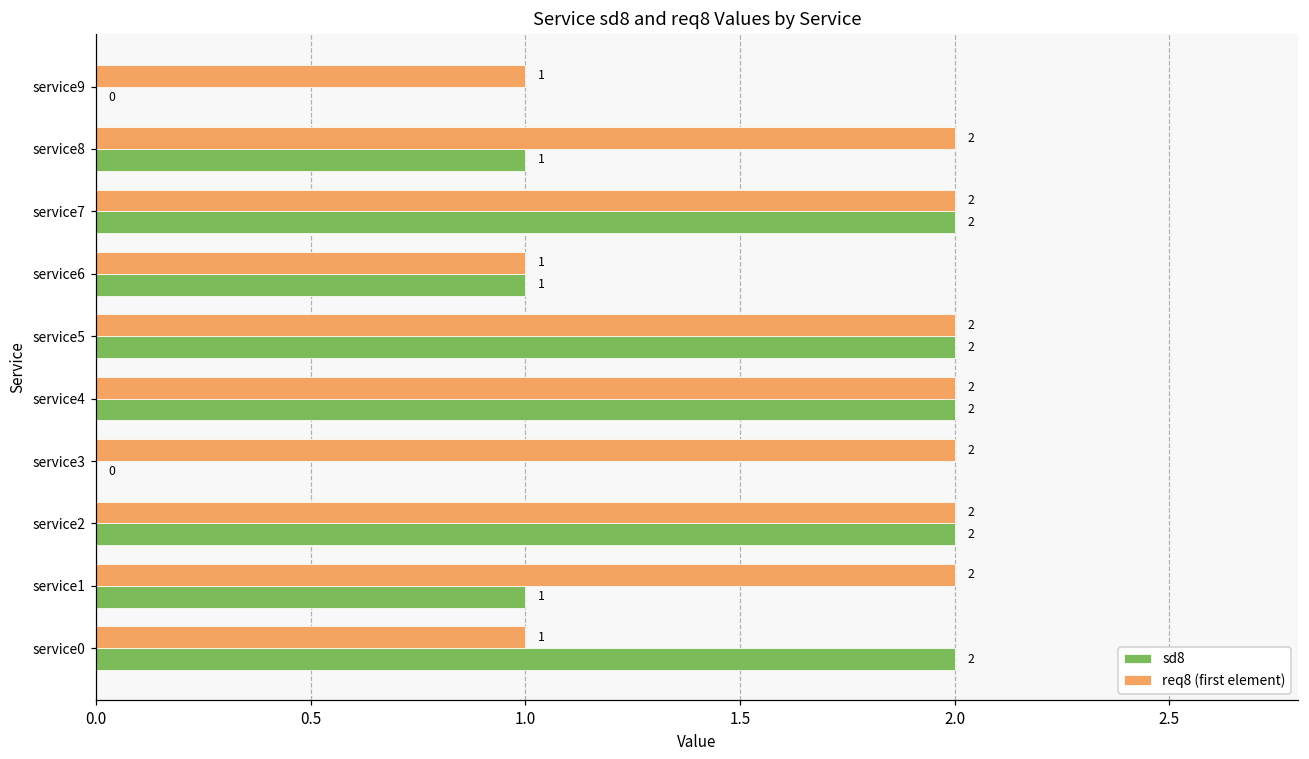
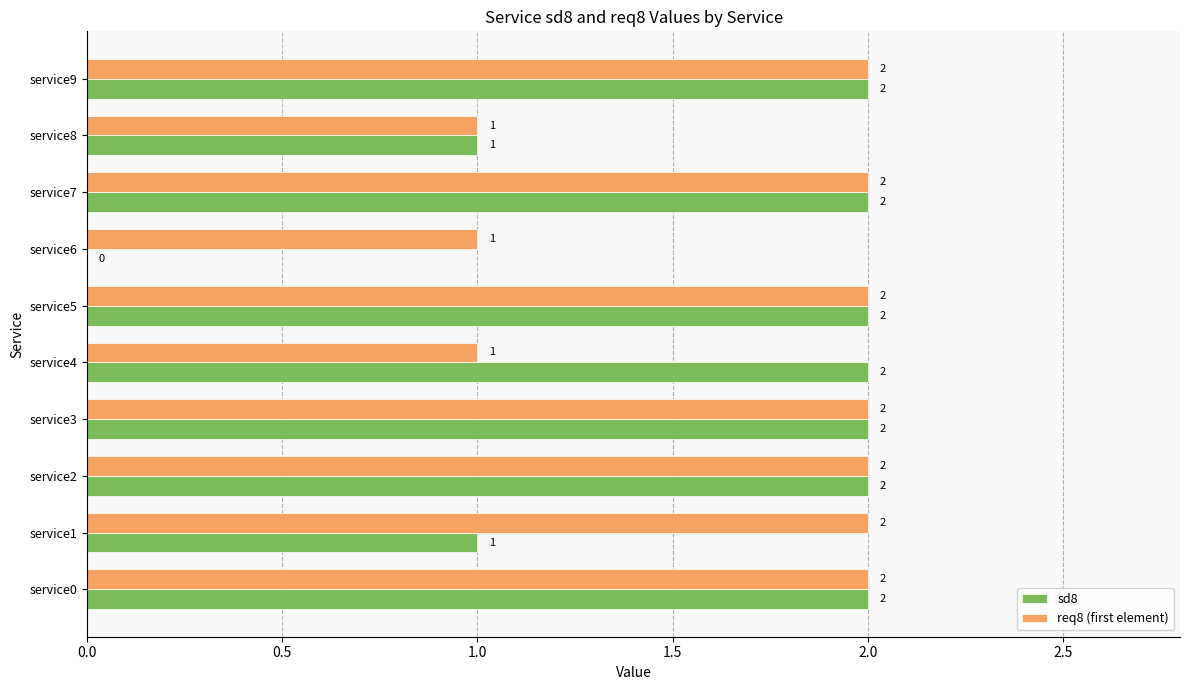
  {
    "sd8": {
-     "service9": 0,
+     "service9": 2,
      "service8": 1,
      "service7": 2,
-     "service6": 1,
+     "service6": 0,
      "service5": 2,
      "service4": 2,
-     "service3": 0,
+     "service3": 2,
      "service2": 2,
      "service1": 1,
      "service0": 2
    },
    "req8 (first element)": {
-     "service9": 1,
-     "service8": 2,
+     "service9": 2,
+     "service8": 1,
      "service7": 2,
      "service6": 1,
      "service5": 2,
-     "service4": 2,
+     "service4": 1,
      "service3": 2,
      "service2": 2,
      "service1": 2,
-     "service0": 1
+     "service0": 2
    }
  }
